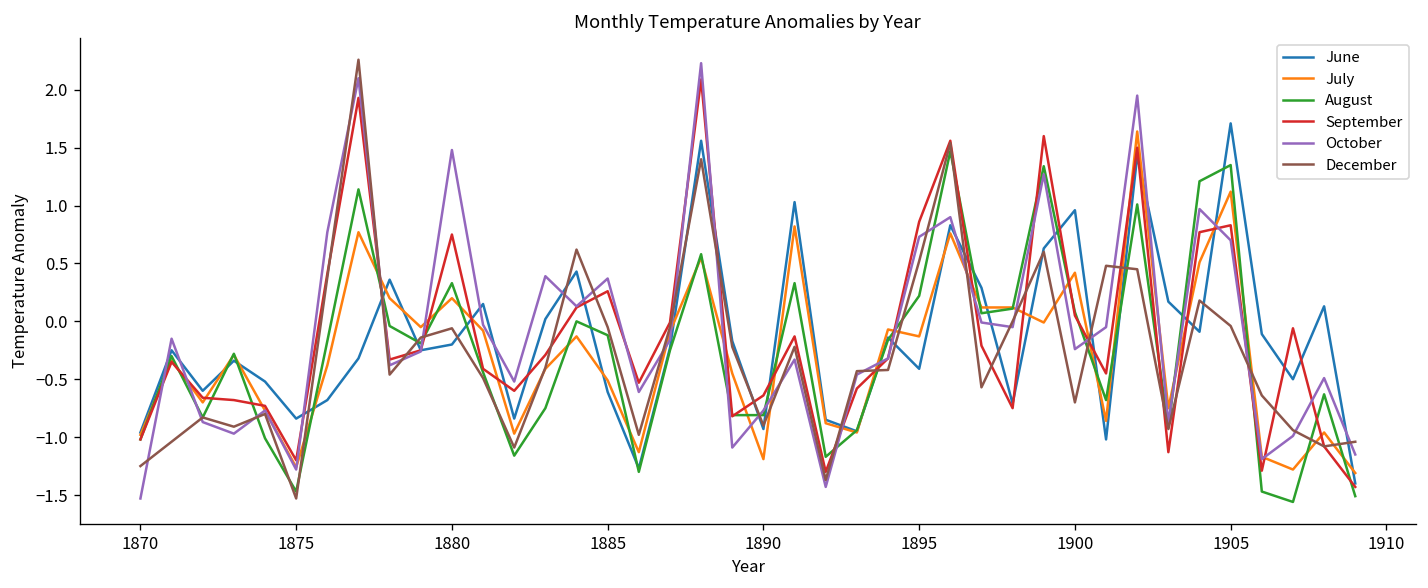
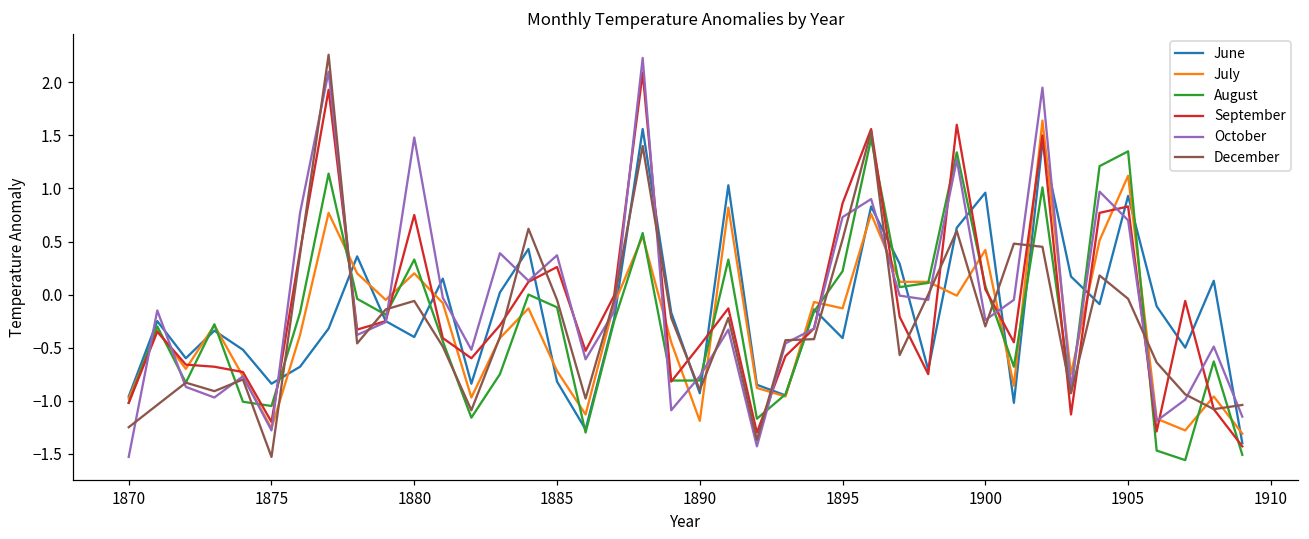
  {
    "June": {
      "1875": -0.8,
-     "1880": -0.2,
-     "1885": -0.6,
+     "1880": -0.4,
+     "1885": -0.8,
      "1890": -0.9,
      "1895": -0.4,
      "1900": 1.0,
-     "1905": 1.7
+     "1905": 0.9
    },
    "July": {
      "1880": 0.2,
-     "1885": -0.5,
+     "1885": -0.7,
      "1890": -1.2,
      "1895": -0.1,
      "1900": 0.4,
      "1905": 1.1
    },
    "August": {
-     "1875": -1.5,
+     "1875": -1.1,
      "1880": 0.3,
      "1885": -0.1,
      "1890": -0.8,
      "1895": 0.2,
      "1900": 0.1,
      "1905": 1.4
    },
    "September": {
      "1875": -1.2,
      "1880": 0.8,
      "1885": 0.3,
-     "1890": -0.6,
+     "1890": -0.5,
      "1895": 0.9,
      "1900": 0.1,
      "1905": 0.8
    },
    "October": {
      "1870": -1.5,
      "1880": 1.5,
      "1885": 0.4,
      "1890": -0.8,
      "1895": 0.7,
      "1900": -0.2,
      "1905": 0.7
    },
    "December": {
      "1870": -1.3,
      "1875": -1.5,
      "1880": -0.1,
      "1885": -0.1,
      "1890": -0.9,
      "1895": 0.5,
-     "1900": -0.7,
+     "1900": -0.3,
      "1905": 0.0
    }
  }
